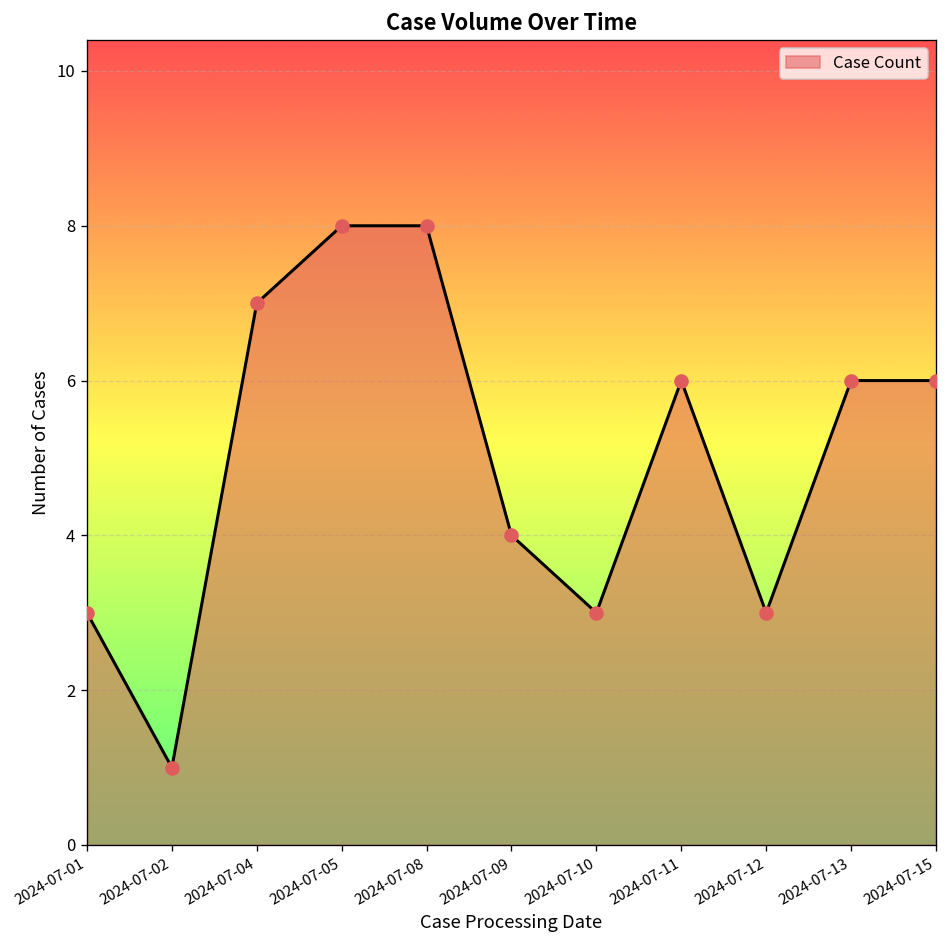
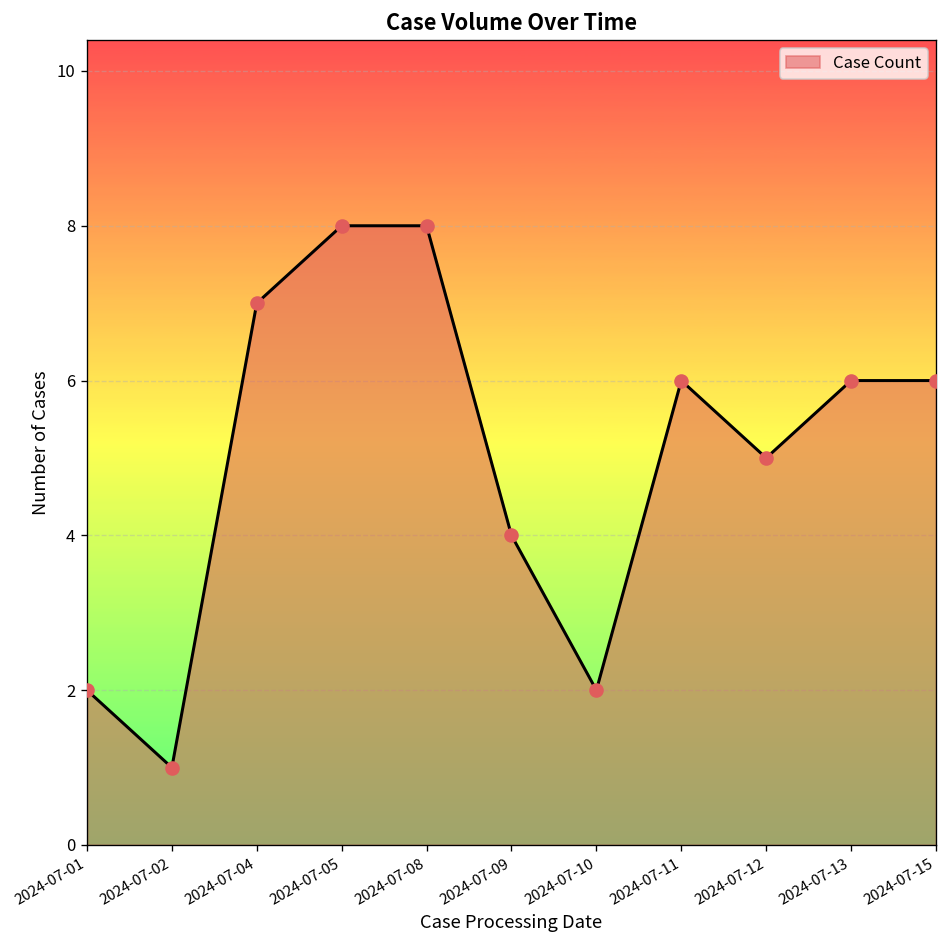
  {
-   "2024-07-01": 3,
+   "2024-07-01": 2,
    "2024-07-02": 1,
    "2024-07-04": 7,
    "2024-07-05": 8,
    "2024-07-08": 8,
    "2024-07-09": 4,
-   "2024-07-10": 3,
+   "2024-07-10": 2,
    "2024-07-11": 6,
-   "2024-07-12": 3,
+   "2024-07-12": 5,
    "2024-07-13": 6,
    "2024-07-15": 6
  }
